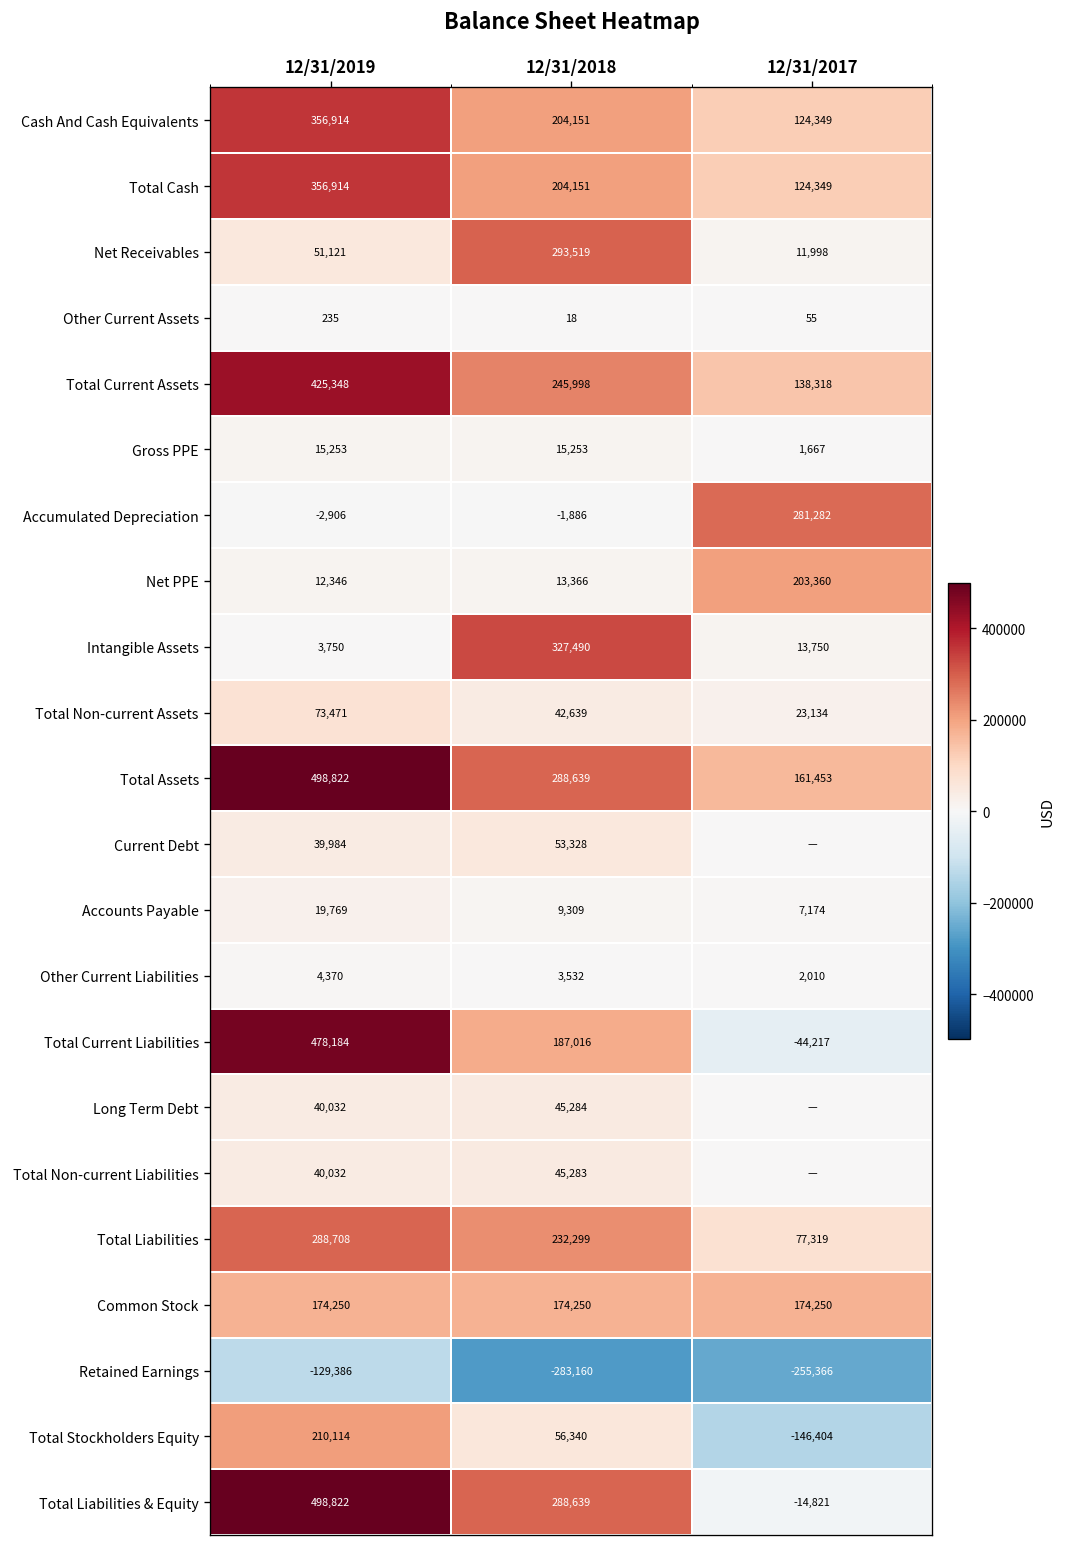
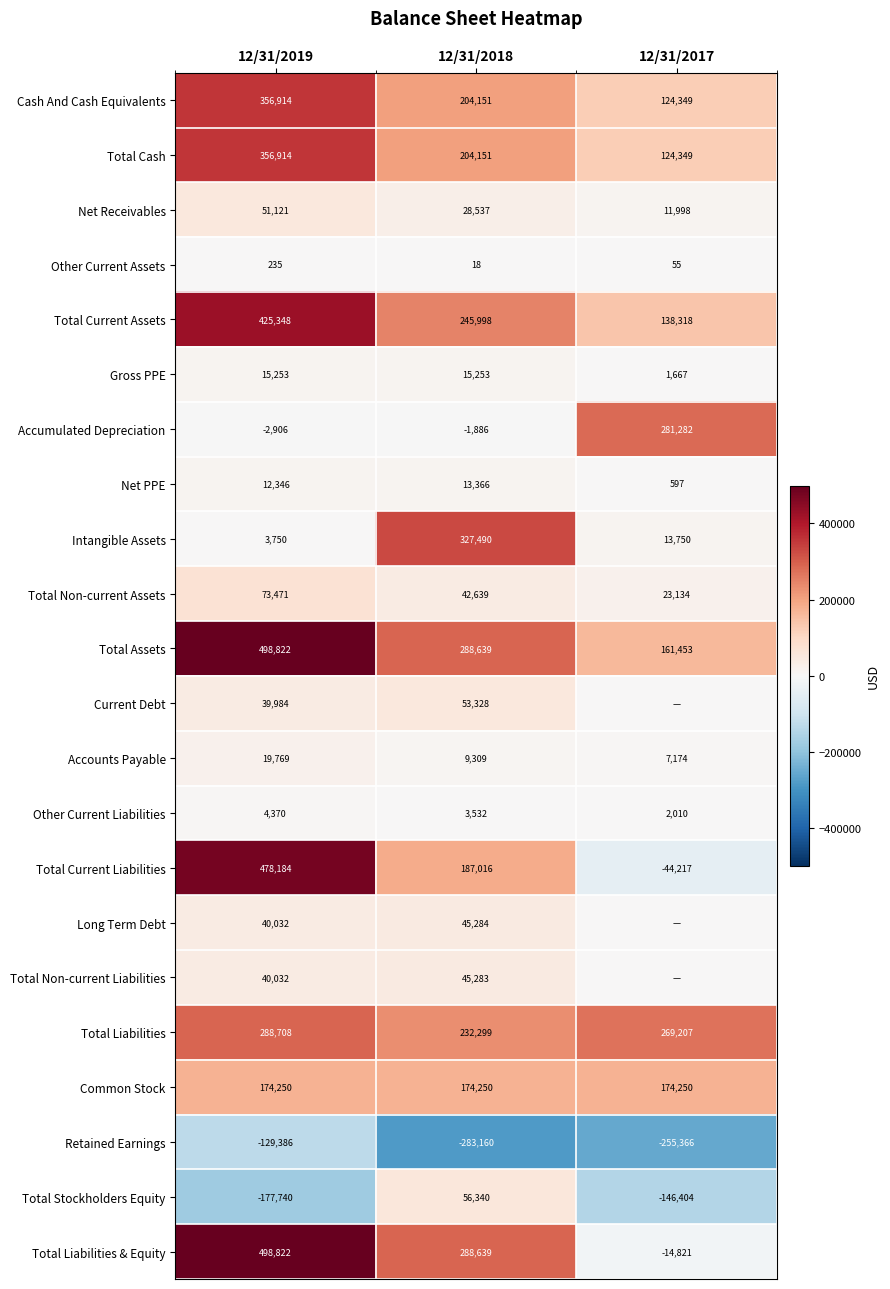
  {
    "Cash And Cash Equivalents": {
      "12/31/2019": "356,914",
      "12/31/2018": "204,151",
      "12/31/2017": "124,349"
    },
    "Total Cash": {
      "12/31/2019": "356,914",
      "12/31/2018": "204,151",
      "12/31/2017": "124,349"
    },
    "Net Receivables": {
      "12/31/2019": "51,121",
-     "12/31/2018": "293,519",
+     "12/31/2018": "28,537",
      "12/31/2017": "11,998"
    },
    "Other Current Assets": {
      "12/31/2019": "235",
      "12/31/2018": "18",
      "12/31/2017": "55"
    },
    "Total Current Assets": {
      "12/31/2019": "425,348",
      "12/31/2018": "245,998",
      "12/31/2017": "138,318"
    },
    "Gross PPE": {
      "12/31/2019": "15,253",
      "12/31/2018": "15,253",
      "12/31/2017": "1,667"
    },
    "Accumulated Depreciation": {
      "12/31/2019": "-2,906",
      "12/31/2018": "-1,886",
      "12/31/2017": "281,282"
    },
    "Net PPE": {
      "12/31/2019": "12,346",
      "12/31/2018": "13,366",
-     "12/31/2017": "203,360"
+     "12/31/2017": "597"
    },
    "Intangible Assets": {
      "12/31/2019": "3,750",
      "12/31/2018": "327,490",
      "12/31/2017": "13,750"
    },
    "Total Non-current Assets": {
      "12/31/2019": "73,471",
      "12/31/2018": "42,639",
      "12/31/2017": "23,134"
    },
    "Total Assets": {
      "12/31/2019": "498,822",
      "12/31/2018": "288,639",
      "12/31/2017": "161,453"
    },
    "Current Debt": {
      "12/31/2019": "39,984",
      "12/31/2018": "53,328"
    },
    "Accounts Payable": {
      "12/31/2019": "19,769",
      "12/31/2018": "9,309",
      "12/31/2017": "7,174"
    },
    "Other Current Liabilities": {
      "12/31/2019": "4,370",
      "12/31/2018": "3,532",
      "12/31/2017": "2,010"
    },
    "Total Current Liabilities": {
      "12/31/2019": "478,184",
      "12/31/2018": "187,016",
      "12/31/2017": "-44,217"
    },
    "Long Term Debt": {
      "12/31/2019": "40,032",
      "12/31/2018": "45,284"
    },
    "Total Non-current Liabilities": {
      "12/31/2019": "40,032",
      "12/31/2018": "45,283"
    },
    "Total Liabilities": {
      "12/31/2019": "288,708",
      "12/31/2018": "232,299",
-     "12/31/2017": "77,319"
+     "12/31/2017": "269,207"
    },
    "Common Stock": {
      "12/31/2019": "174,250",
      "12/31/2018": "174,250",
      "12/31/2017": "174,250"
    },
    "Retained Earnings": {
      "12/31/2019": "-129,386",
      "12/31/2018": "-283,160",
      "12/31/2017": "-255,366"
    },
    "Total Stockholders Equity": {
-     "12/31/2019": "210,114",
+     "12/31/2019": "-177,740",
      "12/31/2018": "56,340",
      "12/31/2017": "-146,404"
    },
    "Total Liabilities & Equity": {
      "12/31/2019": "498,822",
      "12/31/2018": "288,639",
      "12/31/2017": "-14,821"
    }
  }
